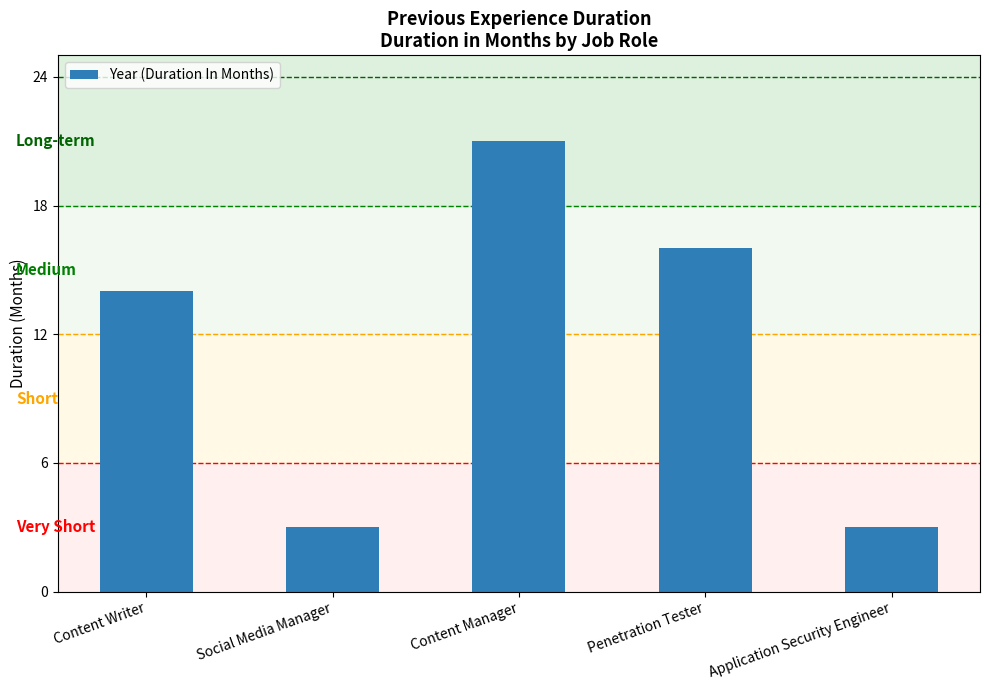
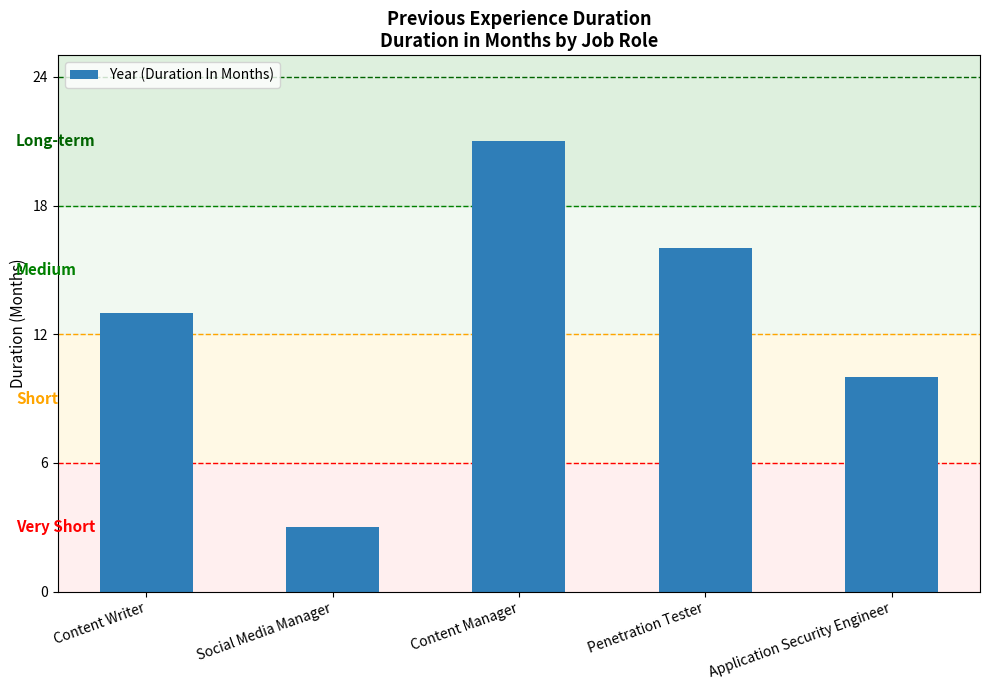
  {
-   "Content Writer": 14,
+   "Content Writer": 13,
    "Social Media Manager": 3,
    "Content Manager": 21,
    "Penetration Tester": 16,
-   "Application Security Engineer": 3
+   "Application Security Engineer": 10
  }
